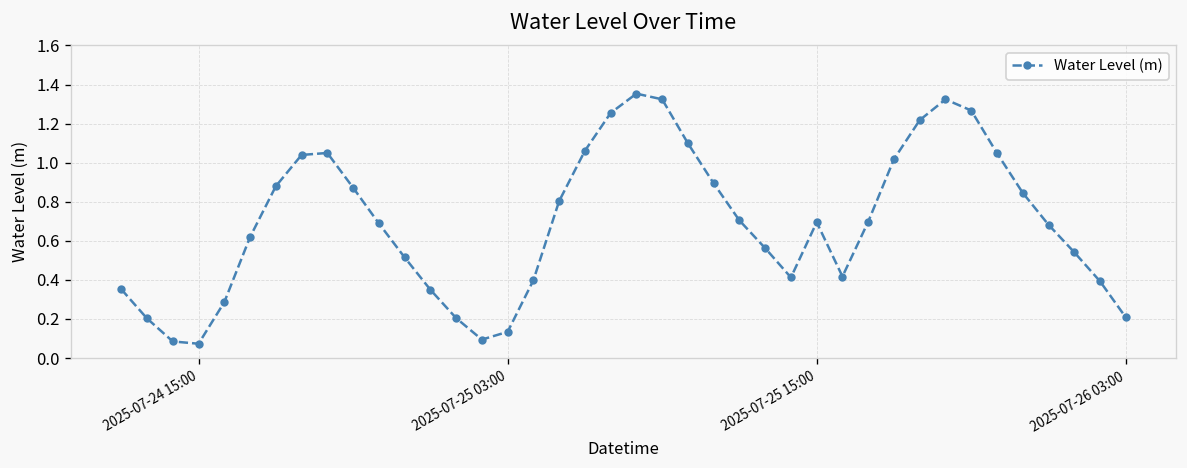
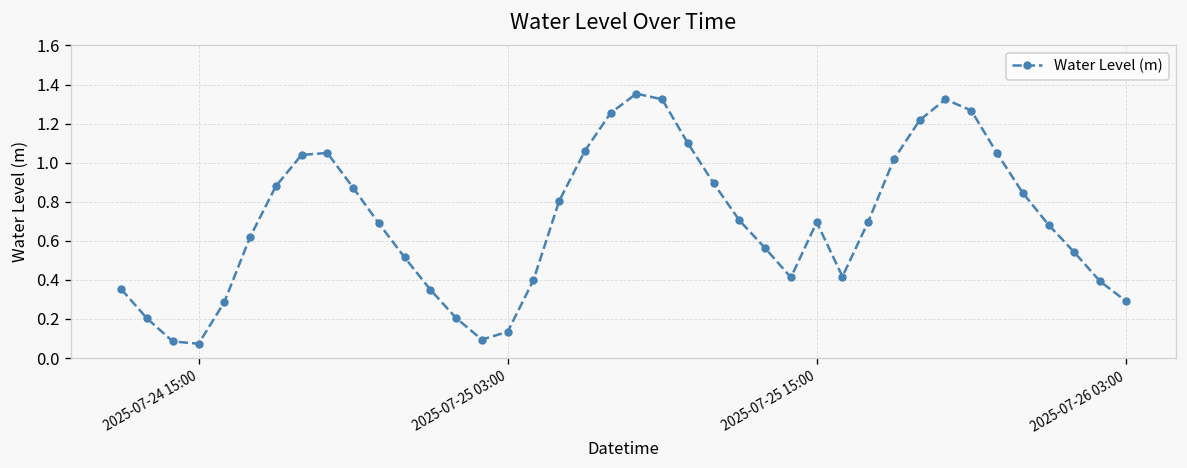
  {
    "2025-07-24 15:00": 0.07,
    "2025-07-25 03:00": 0.13,
    "2025-07-25 15:00": 0.70,
-   "2025-07-26 03:00": 0.21
+   "2025-07-26 03:00": 0.29
  }
